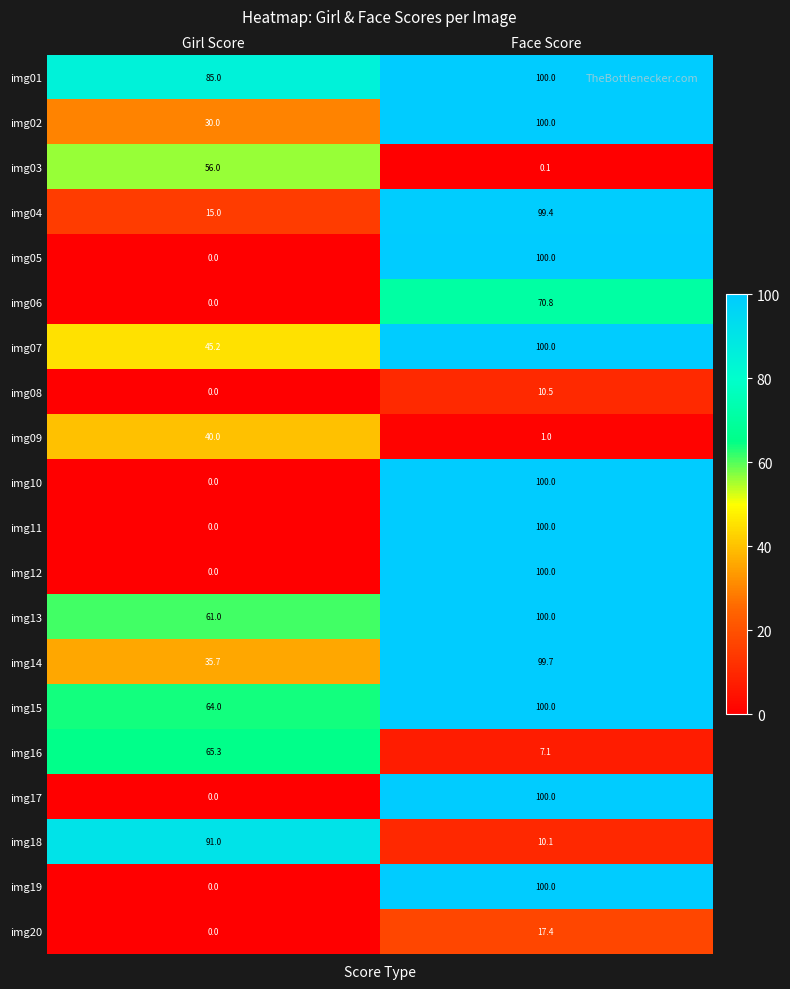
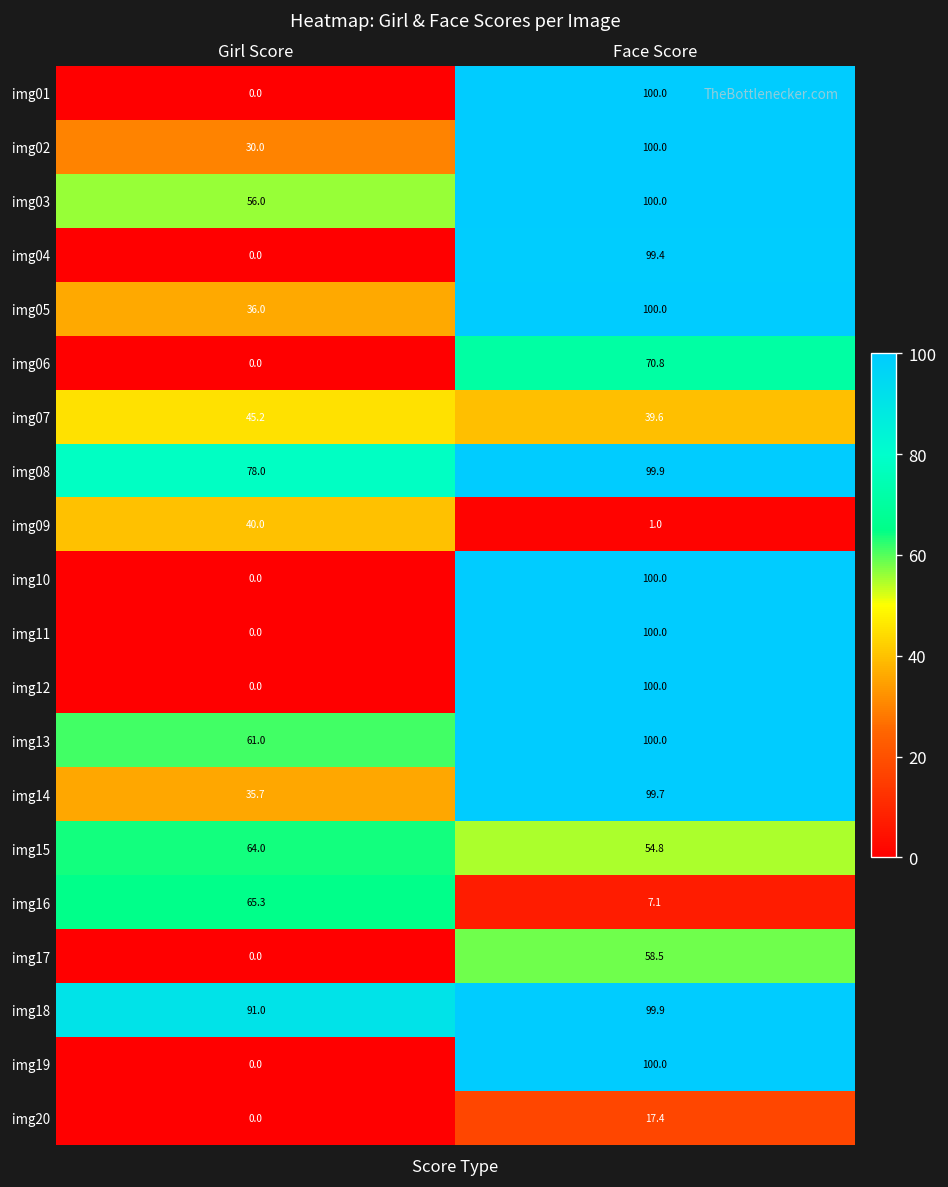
  {
    "img01": {
-     "Girl Score": 85.0
+     "Girl Score": 0.0
    },
    "img02": {
      "Girl Score": 30.0,
      "Face Score": 100.0
    },
    "img03": {
      "Girl Score": 56.0,
-     "Face Score": 0.1
+     "Face Score": 100.0
    },
    "img04": {
-     "Girl Score": 15.0,
+     "Girl Score": 0.0,
      "Face Score": 99.4
    },
    "img05": {
-     "Girl Score": 0.0,
+     "Girl Score": 36.0,
      "Face Score": 100.0
    },
    "img06": {
      "Girl Score": 0.0,
      "Face Score": 70.8
    },
    "img07": {
      "Girl Score": 45.2,
-     "Face Score": 100.0
+     "Face Score": 39.6
    },
    "img08": {
-     "Girl Score": 0.0,
-     "Face Score": 10.5
+     "Girl Score": 78.0,
+     "Face Score": 99.9
    },
    "img09": {
      "Girl Score": 40.0,
      "Face Score": 1.0
    },
    "img10": {
      "Girl Score": 0.0,
      "Face Score": 100.0
    },
    "img11": {
      "Girl Score": 0.0,
      "Face Score": 100.0
    },
    "img12": {
      "Girl Score": 0.0,
      "Face Score": 100.0
    },
    "img13": {
      "Girl Score": 61.0,
      "Face Score": 100.0
    },
    "img14": {
      "Girl Score": 35.7,
      "Face Score": 99.7
    },
    "img15": {
      "Girl Score": 64.0,
-     "Face Score": 100.0
+     "Face Score": 54.8
    },
    "img16": {
      "Girl Score": 65.3,
      "Face Score": 7.1
    },
    "img17": {
      "Girl Score": 0.0,
-     "Face Score": 100.0
+     "Face Score": 58.5
    },
    "img18": {
      "Girl Score": 91.0,
-     "Face Score": 10.1
+     "Face Score": 99.9
    },
    "img19": {
      "Girl Score": 0.0,
      "Face Score": 100.0
    },
    "img20": {
      "Girl Score": 0.0,
      "Face Score": 17.4
    }
  }
